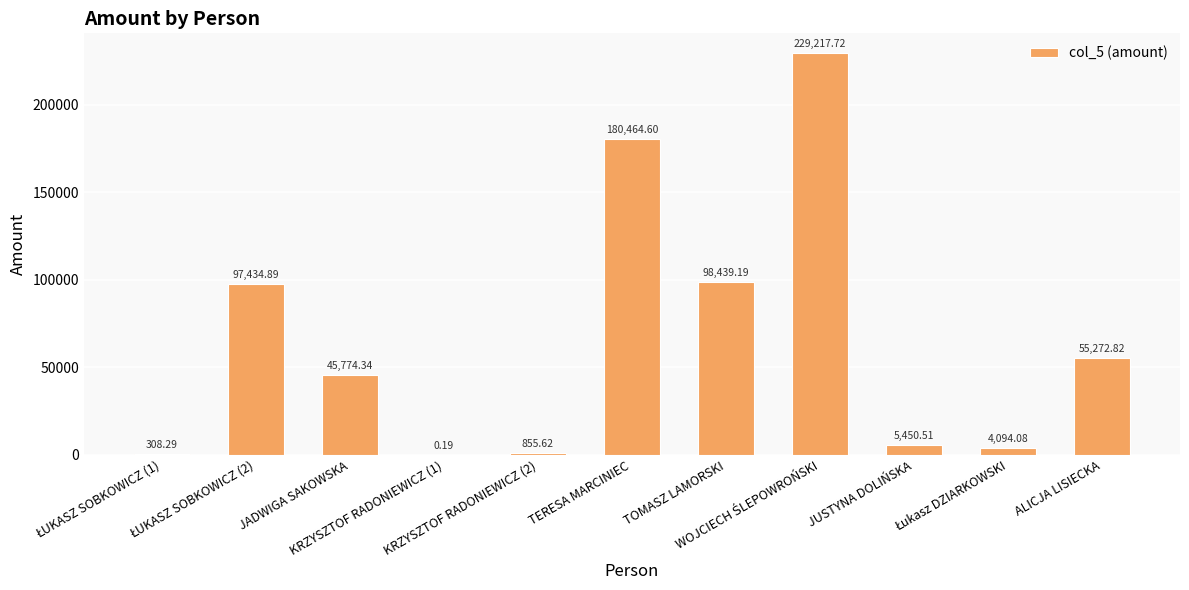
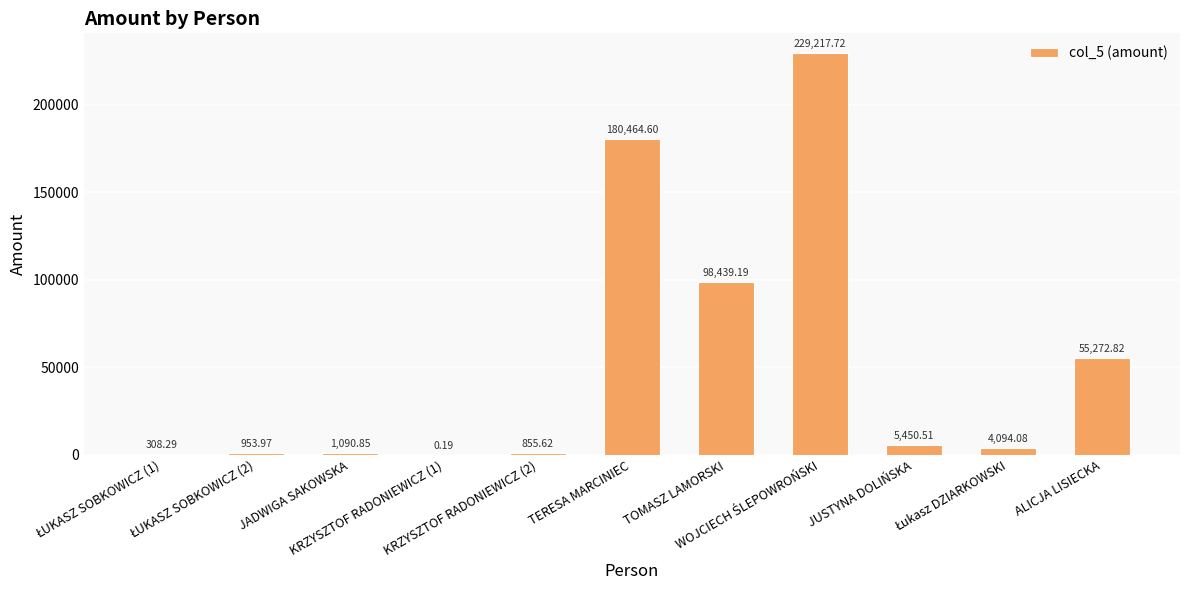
  {
    "ŁUKASZ SOBKOWICZ (1)": "308.29",
-   "ŁUKASZ SOBKOWICZ (2)": "97,434.89",
-   "JADWIGA SAKOWSKA": "45,774.34",
+   "ŁUKASZ SOBKOWICZ (2)": "953.97",
+   "JADWIGA SAKOWSKA": "1,090.85",
    "KRZYSZTOF RADONIEWICZ (1)": "0.19",
    "KRZYSZTOF RADONIEWICZ (2)": "855.62",
    "TERESA MARCINIEC": "180,464.60",
    "TOMASZ LAMORSKI": "98,439.19",
    "WOJCIECH ŚLEPOWROŃSKI": "229,217.72",
    "JUSTYNA DOLIŃSKA": "5,450.51",
    "Łukasz DZIARKOWSKI": "4,094.08",
    "ALICJA LISIECKA": "55,272.82"
  }
